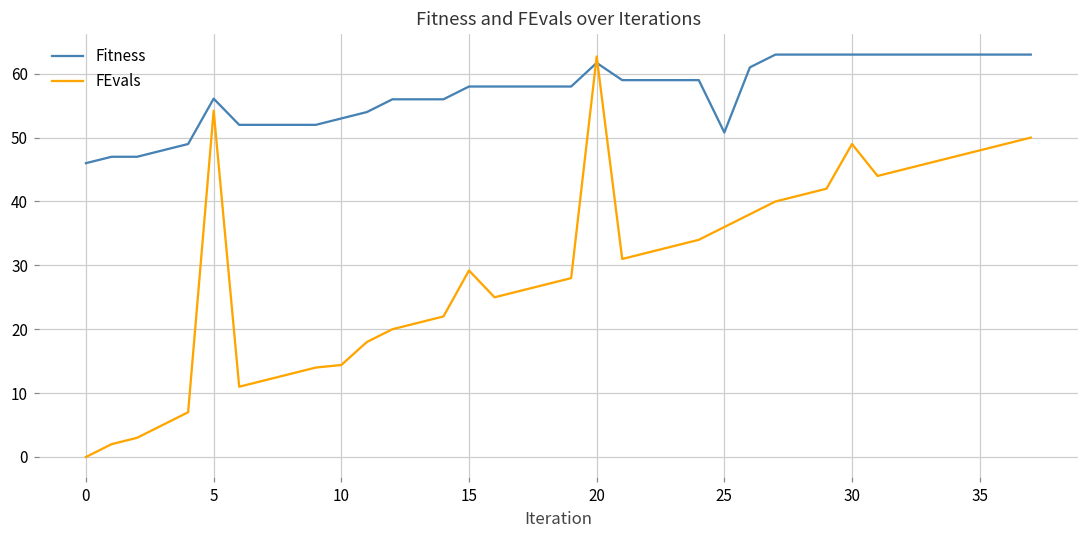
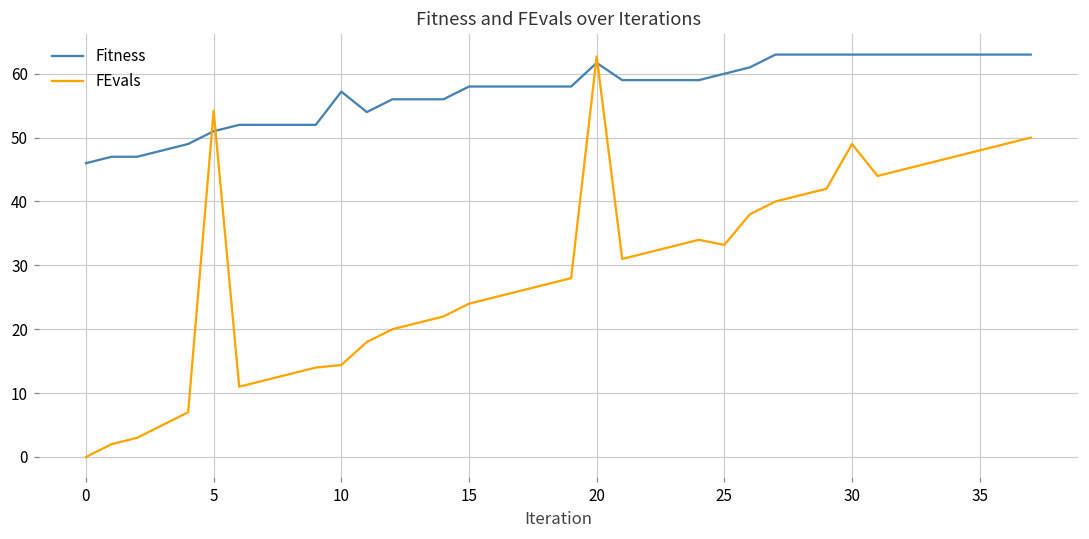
  {
    "Fitness": {
      "0": 46,
-     "5": 56,
-     "10": 53,
+     "5": 51,
+     "10": 57,
      "15": 58,
      "20": 62,
-     "25": 51,
+     "25": 60,
      "30": 63,
      "35": 63
    },
    "FEvals": {
      "0": 0,
      "5": 54,
      "10": 14,
-     "15": 29,
+     "15": 24,
      "20": 63,
-     "25": 36,
+     "25": 33,
      "30": 49,
      "35": 48
    }
  }
